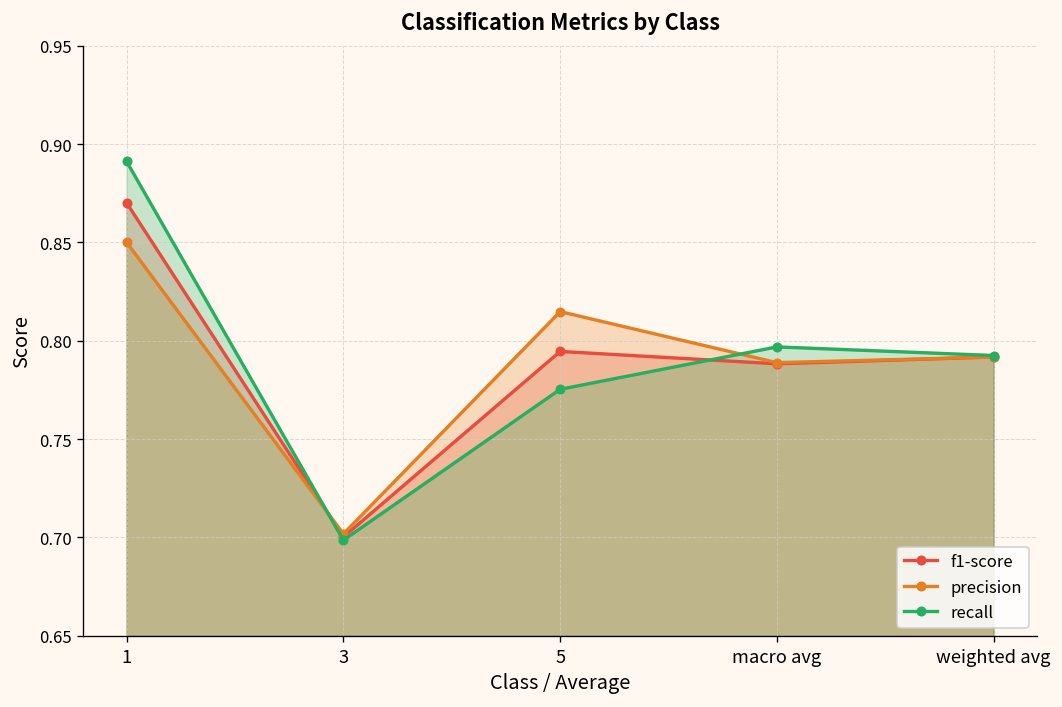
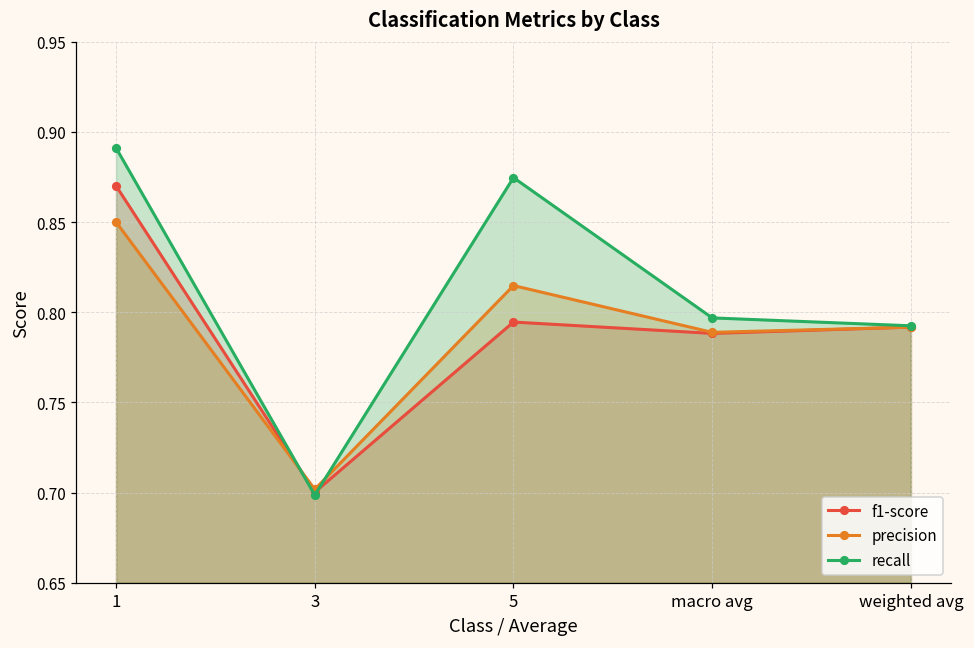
  {
    "recall": {
      "1": 0.891,
      "3": 0.699,
-     "5": 0.775,
+     "5": 0.875,
      "macro avg": 0.797
    }
  }
